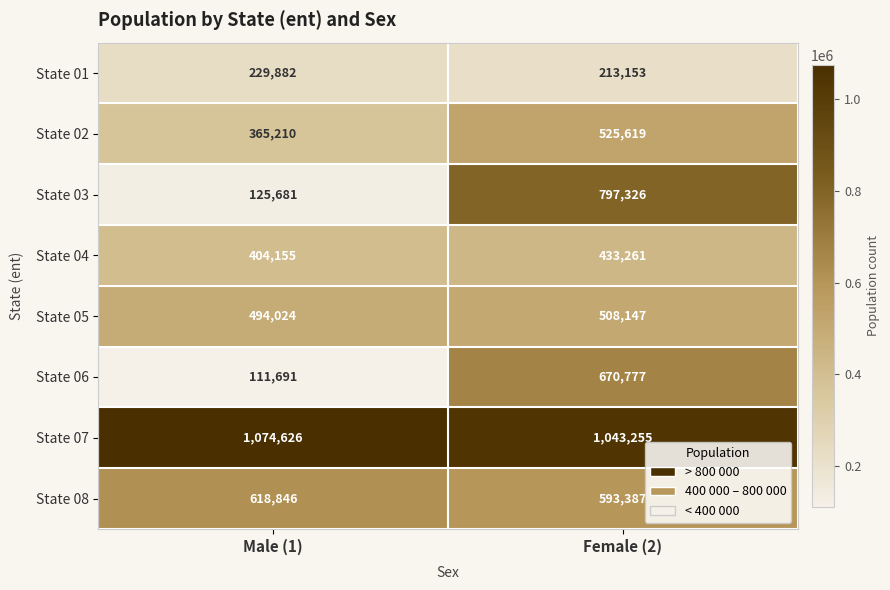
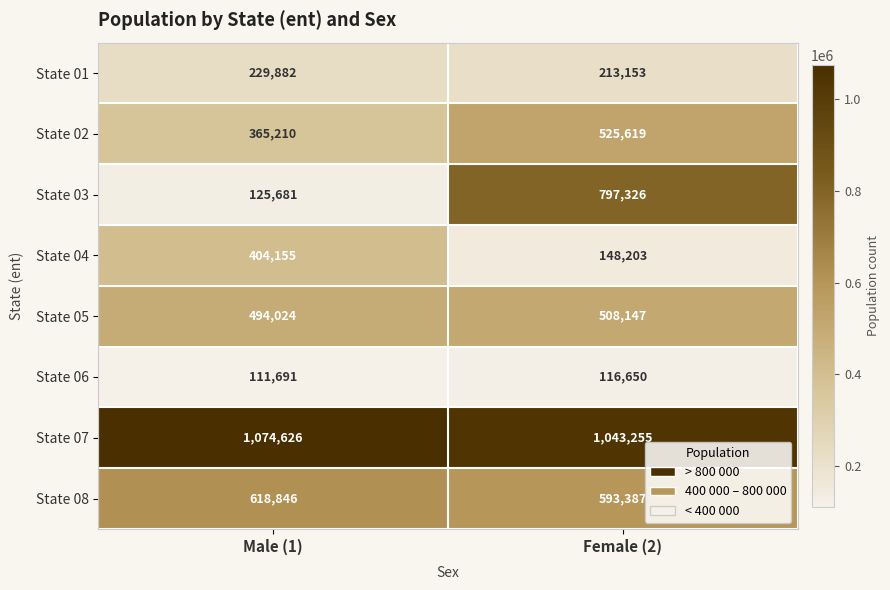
  {
    "State 01": {
      "Male (1)": "229,882",
      "Female (2)": "213,153"
    },
    "State 02": {
      "Male (1)": "365,210",
      "Female (2)": "525,619"
    },
    "State 03": {
      "Male (1)": "125,681",
      "Female (2)": "797,326"
    },
    "State 04": {
      "Male (1)": "404,155",
-     "Female (2)": "433,261"
+     "Female (2)": "148,203"
    },
    "State 05": {
      "Male (1)": "494,024",
      "Female (2)": "508,147"
    },
    "State 06": {
      "Male (1)": "111,691",
-     "Female (2)": "670,777"
+     "Female (2)": "116,650"
    },
    "State 07": {
      "Male (1)": "1,074,626"
    },
    "State 08": {
      "Male (1)": "618,846"
    }
  }
